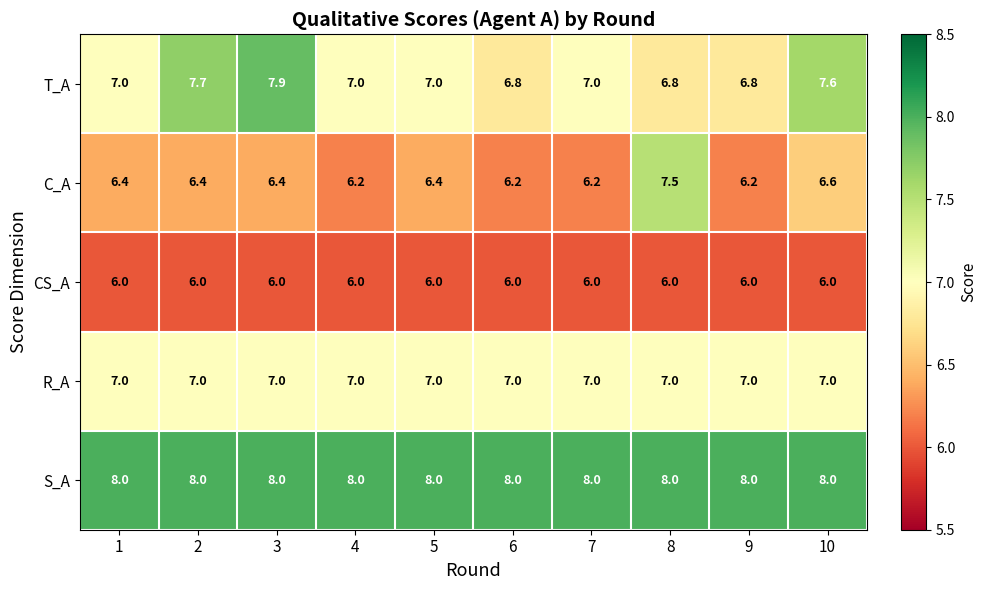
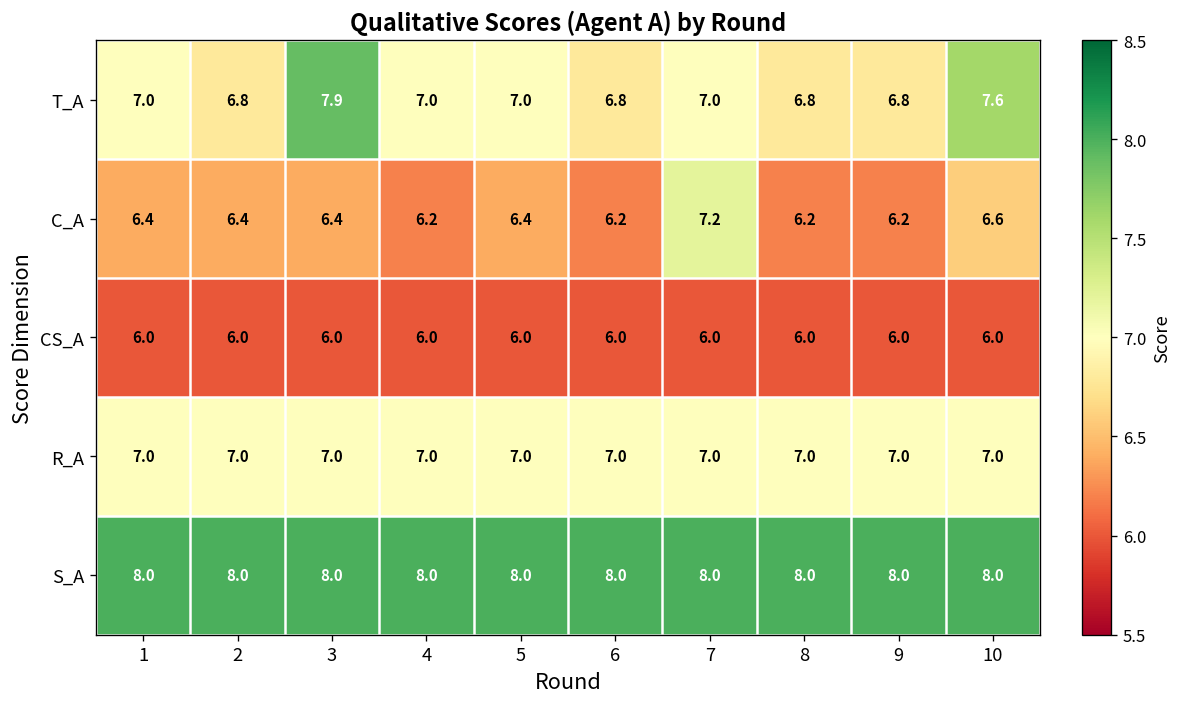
  {
    "T_A": {
      "1": 7.0,
-     "2": 7.7,
+     "2": 6.8,
      "3": 7.9,
      "4": 7.0,
      "5": 7.0,
      "6": 6.8,
      "7": 7.0,
      "8": 6.8,
      "9": 6.8,
      "10": 7.6
    },
    "C_A": {
      "1": 6.4,
      "2": 6.4,
      "3": 6.4,
      "4": 6.2,
      "5": 6.4,
      "6": 6.2,
-     "7": 6.2,
-     "8": 7.5,
+     "7": 7.2,
+     "8": 6.2,
      "9": 6.2,
      "10": 6.6
    },
    "CS_A": {
      "1": 6.0,
      "2": 6.0,
      "3": 6.0,
      "4": 6.0,
      "5": 6.0,
      "6": 6.0,
      "7": 6.0,
      "8": 6.0,
      "9": 6.0,
      "10": 6.0
    },
    "R_A": {
      "1": 7.0,
      "2": 7.0,
      "3": 7.0,
      "4": 7.0,
      "5": 7.0,
      "6": 7.0,
      "7": 7.0,
      "8": 7.0,
      "9": 7.0,
      "10": 7.0
    },
    "S_A": {
      "1": 8.0,
      "2": 8.0,
      "3": 8.0,
      "4": 8.0,
      "5": 8.0,
      "6": 8.0,
      "7": 8.0,
      "8": 8.0,
      "9": 8.0,
      "10": 8.0
    }
  }
